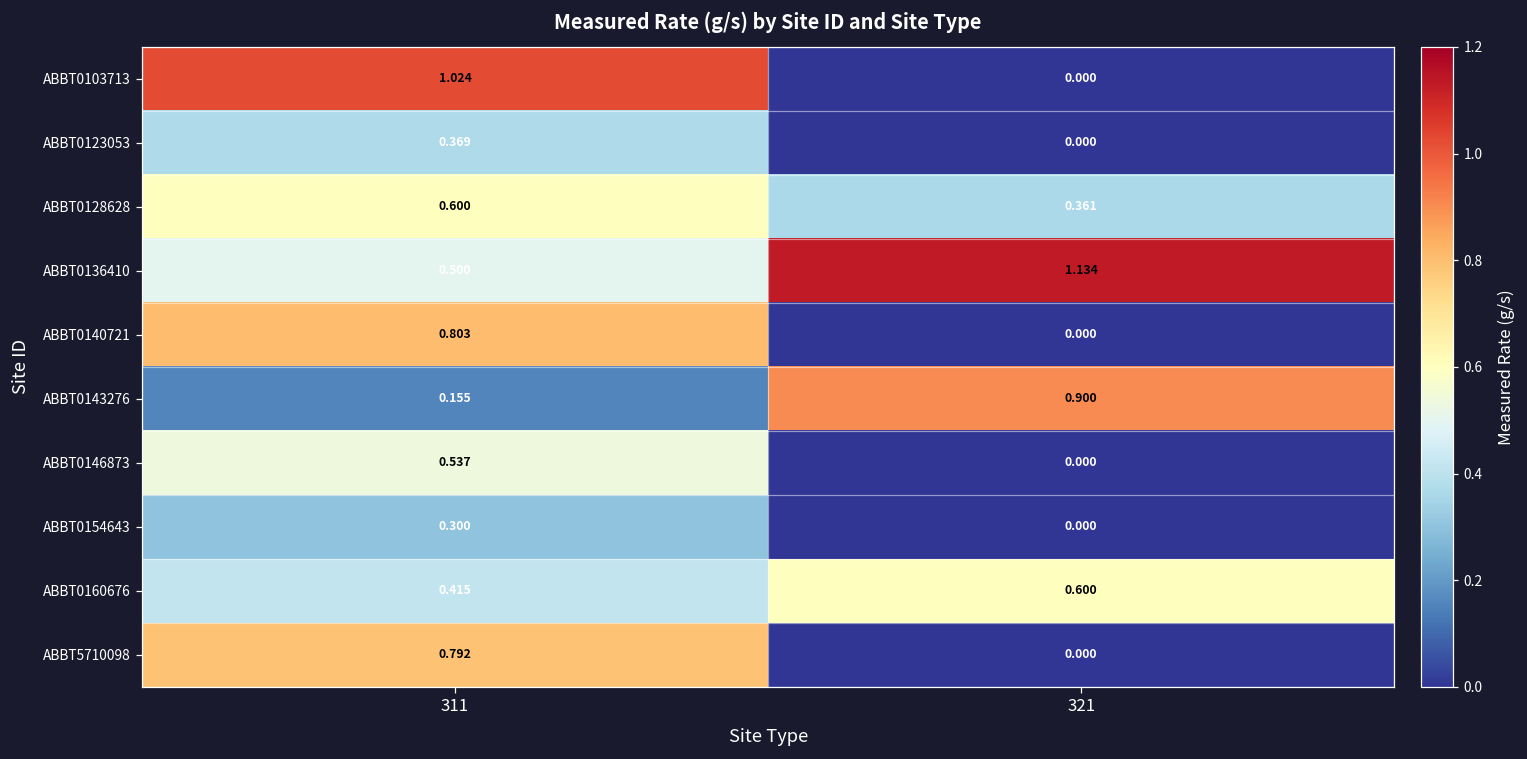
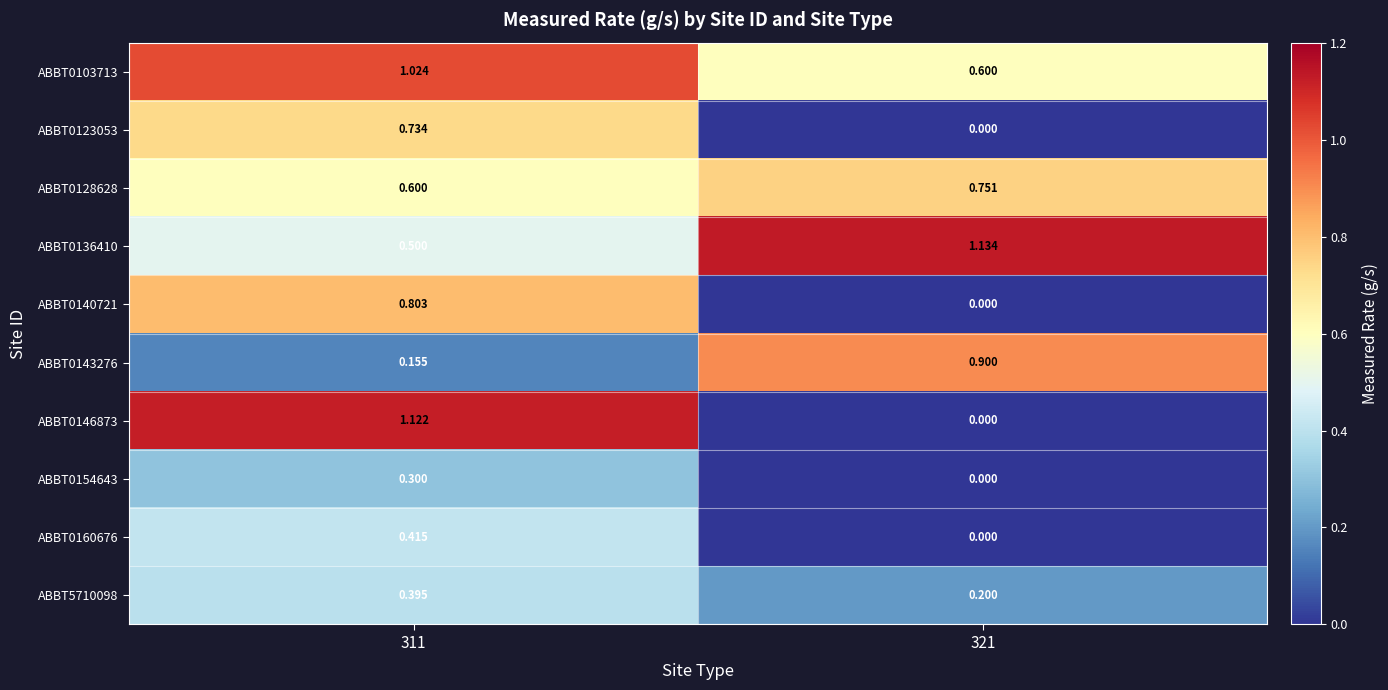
  {
    "ABBT0103713": {
      "311": 1.024,
-     "321": 0.000
+     "321": 0.600
    },
    "ABBT0123053": {
-     "311": 0.369,
+     "311": 0.734,
      "321": 0.000
    },
    "ABBT0128628": {
      "311": 0.600,
-     "321": 0.361
+     "321": 0.751
    },
    "ABBT0136410": {
      "321": 1.134
    },
    "ABBT0140721": {
      "311": 0.803,
      "321": 0.000
    },
    "ABBT0143276": {
      "311": 0.155,
      "321": 0.900
    },
    "ABBT0146873": {
-     "311": 0.537,
+     "311": 1.122,
      "321": 0.000
    },
    "ABBT0154643": {
      "311": 0.300,
      "321": 0.000
    },
    "ABBT0160676": {
      "311": 0.415,
-     "321": 0.600
+     "321": 0.000
    },
    "ABBT5710098": {
-     "311": 0.792,
-     "321": 0.000
+     "311": 0.395,
+     "321": 0.200
    }
  }
